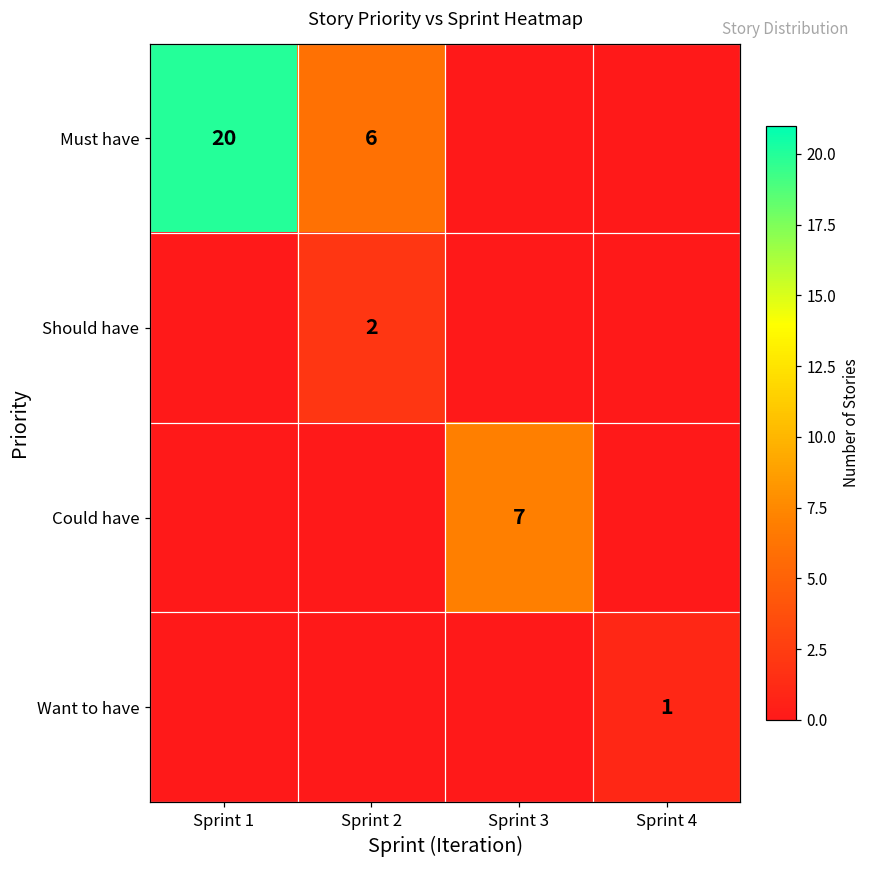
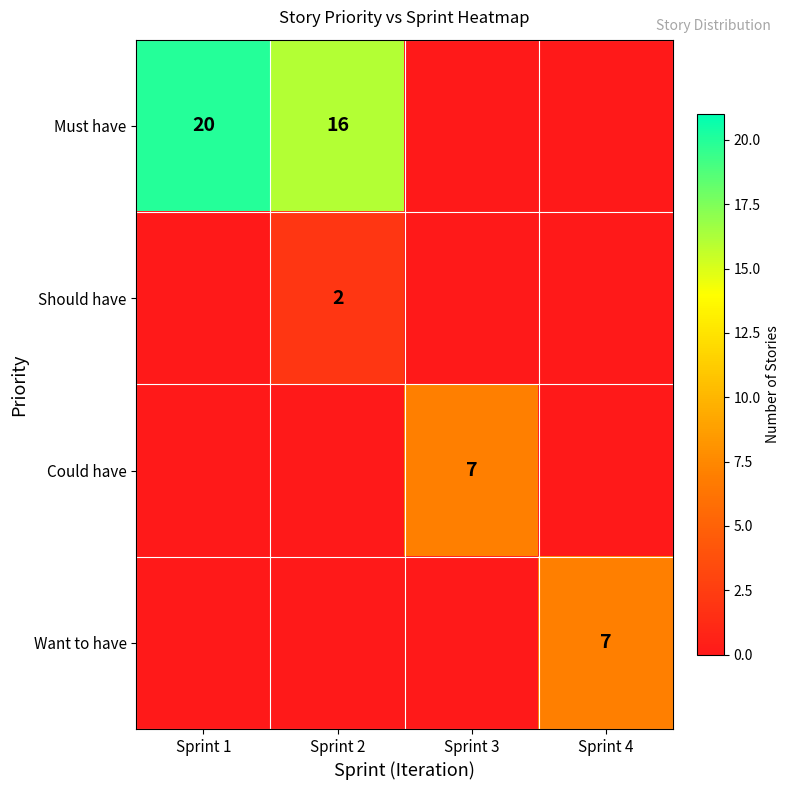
  {
    "Must have": {
      "Sprint 1": 20,
-     "Sprint 2": 6
+     "Sprint 2": 16
    },
    "Should have": {
      "Sprint 2": 2
    },
    "Could have": {
      "Sprint 3": 7
    },
    "Want to have": {
-     "Sprint 4": 1
+     "Sprint 4": 7
    }
  }
